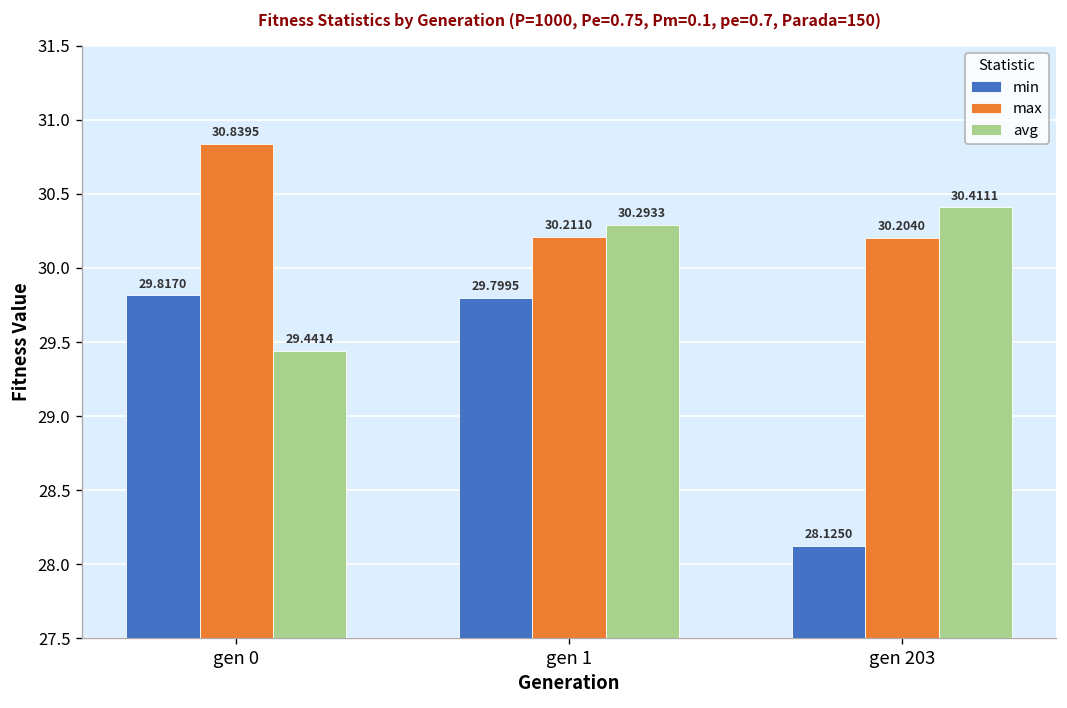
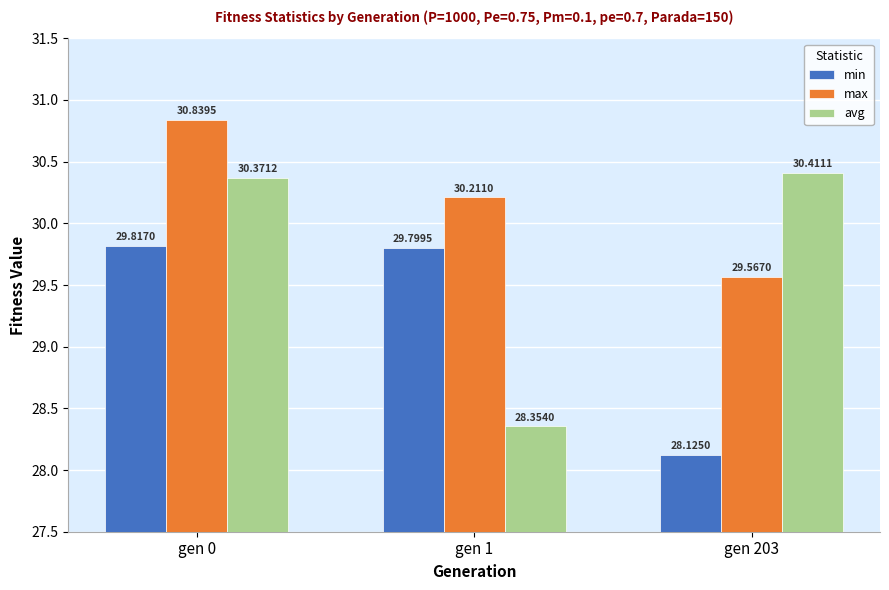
  {
    "min": {
      "gen 0": 29.8170,
      "gen 1": 29.7995,
      "gen 203": 28.1250
    },
    "max": {
      "gen 0": 30.8395,
      "gen 1": 30.2110,
-     "gen 203": 30.2040
+     "gen 203": 29.5670
    },
    "avg": {
-     "gen 0": 29.4414,
-     "gen 1": 30.2933,
+     "gen 0": 30.3712,
+     "gen 1": 28.3540,
      "gen 203": 30.4111
    }
  }
